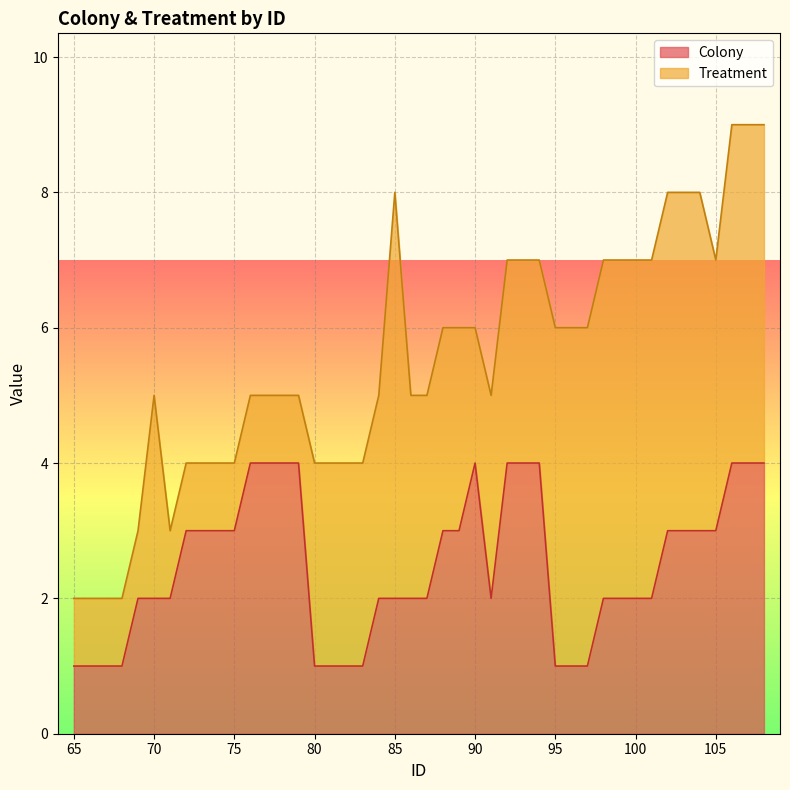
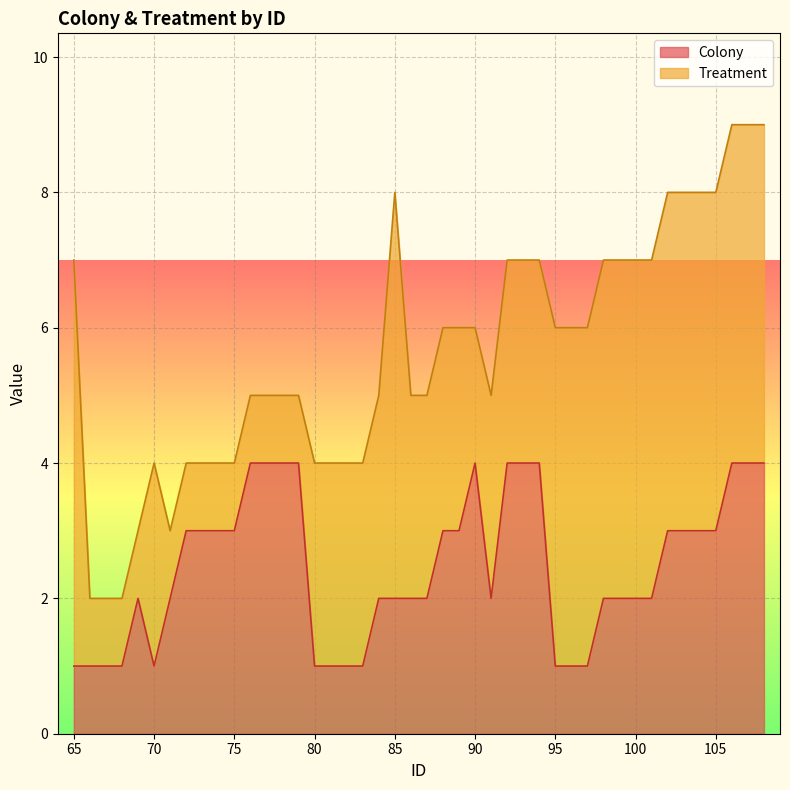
  {
    "Colony": {
      "65": 1,
-     "70": 2,
+     "70": 1,
      "75": 3,
      "80": 1,
      "85": 2,
      "90": 4,
      "95": 1,
      "105": 3
    },
    "Treatment": {
-     "65": 1,
+     "65": 6,
      "70": 3,
      "75": 1,
      "80": 3,
      "85": 6,
      "90": 2,
      "95": 5,
-     "105": 4
+     "105": 5
    }
  }
